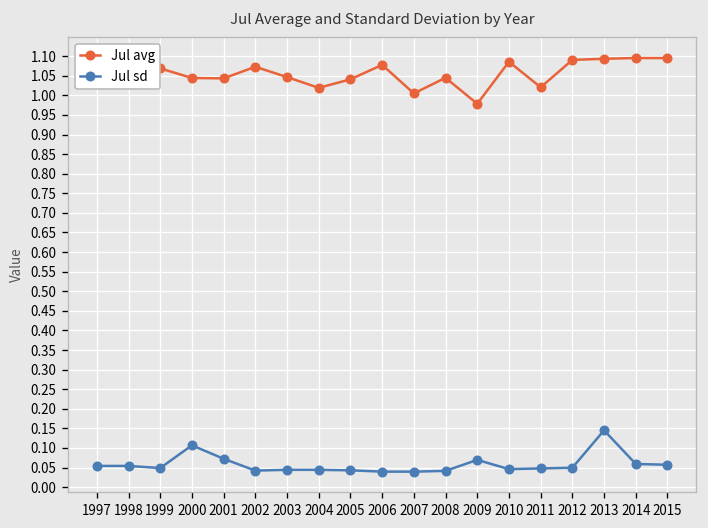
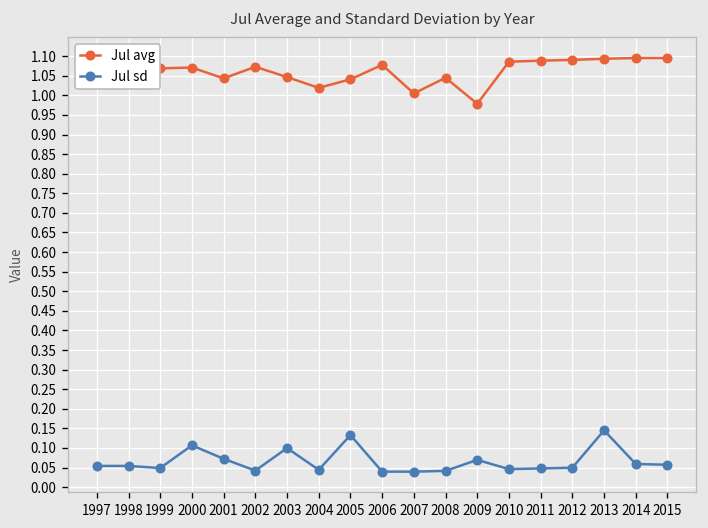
  {
    "Jul avg": {
-     "2000": 1.04,
+     "2000": 1.07,
      "2001": 1.04,
      "2002": 1.07,
      "2003": 1.05,
      "2004": 1.02,
      "2005": 1.04,
      "2006": 1.08,
      "2007": 1.01,
      "2008": 1.04,
      "2009": 0.98,
      "2010": 1.09,
-     "2011": 1.02,
+     "2011": 1.09,
      "2012": 1.09,
      "2013": 1.09,
      "2014": 1.10,
      "2015": 1.10
    },
    "Jul sd": {
      "1997": 0.05,
      "1998": 0.05,
      "1999": 0.05,
      "2000": 0.11,
      "2001": 0.07,
      "2002": 0.04,
-     "2003": 0.04,
+     "2003": 0.10,
      "2004": 0.04,
-     "2005": 0.04,
+     "2005": 0.13,
      "2006": 0.04,
      "2007": 0.04,
      "2008": 0.04,
      "2009": 0.07,
      "2010": 0.05,
      "2011": 0.05,
      "2012": 0.05,
      "2013": 0.14,
      "2014": 0.06,
      "2015": 0.06
    }
  }
